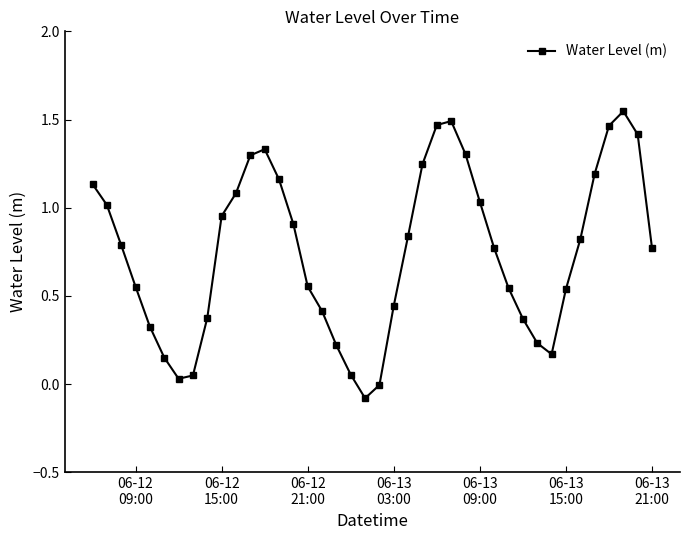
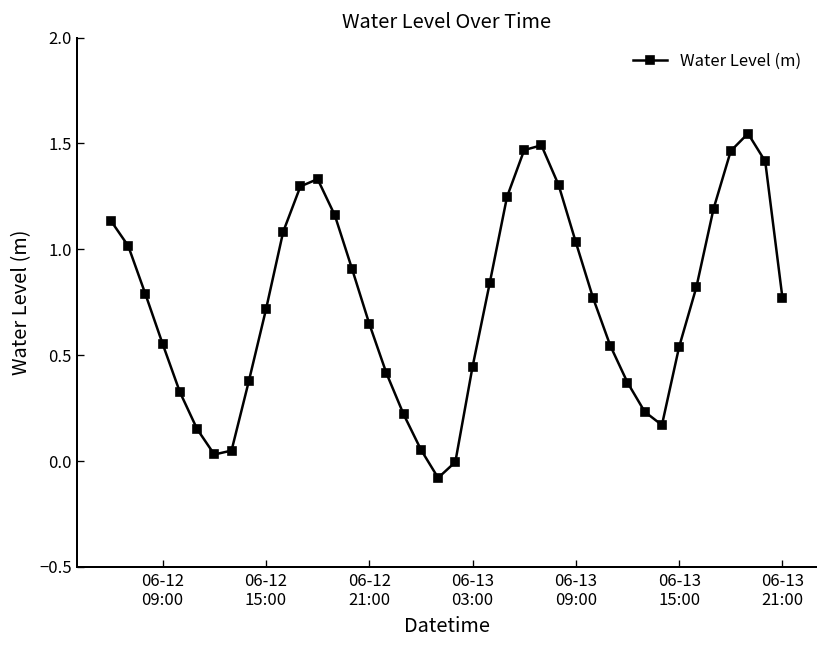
  {
    "06-12 09:00": 0.55,
-   "06-12 15:00": 0.95,
-   "06-12 21:00": 0.55,
+   "06-12 15:00": 0.72,
+   "06-12 21:00": 0.65,
    "06-13 03:00": 0.45,
    "06-13 09:00": 1.03,
    "06-13 15:00": 0.54,
    "06-13 21:00": 0.77
  }
